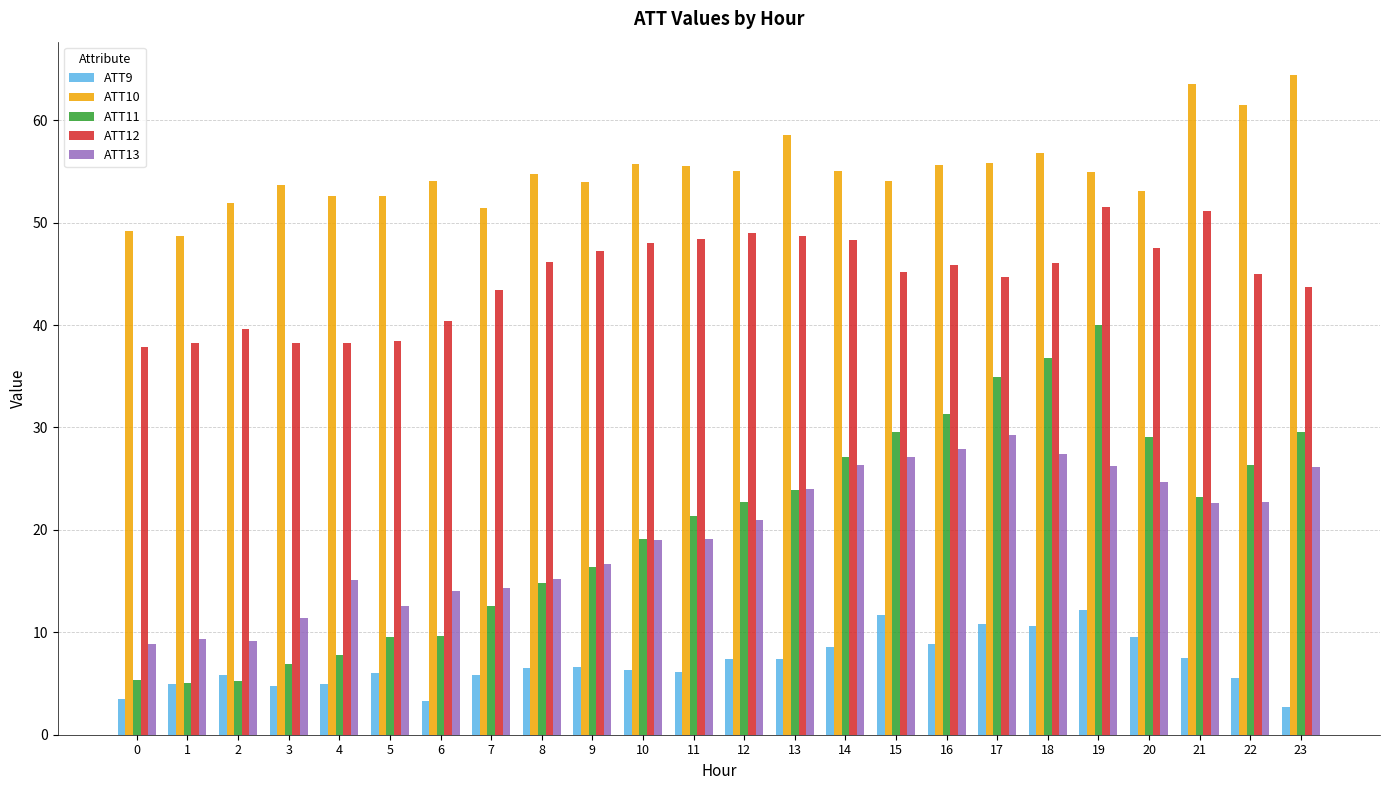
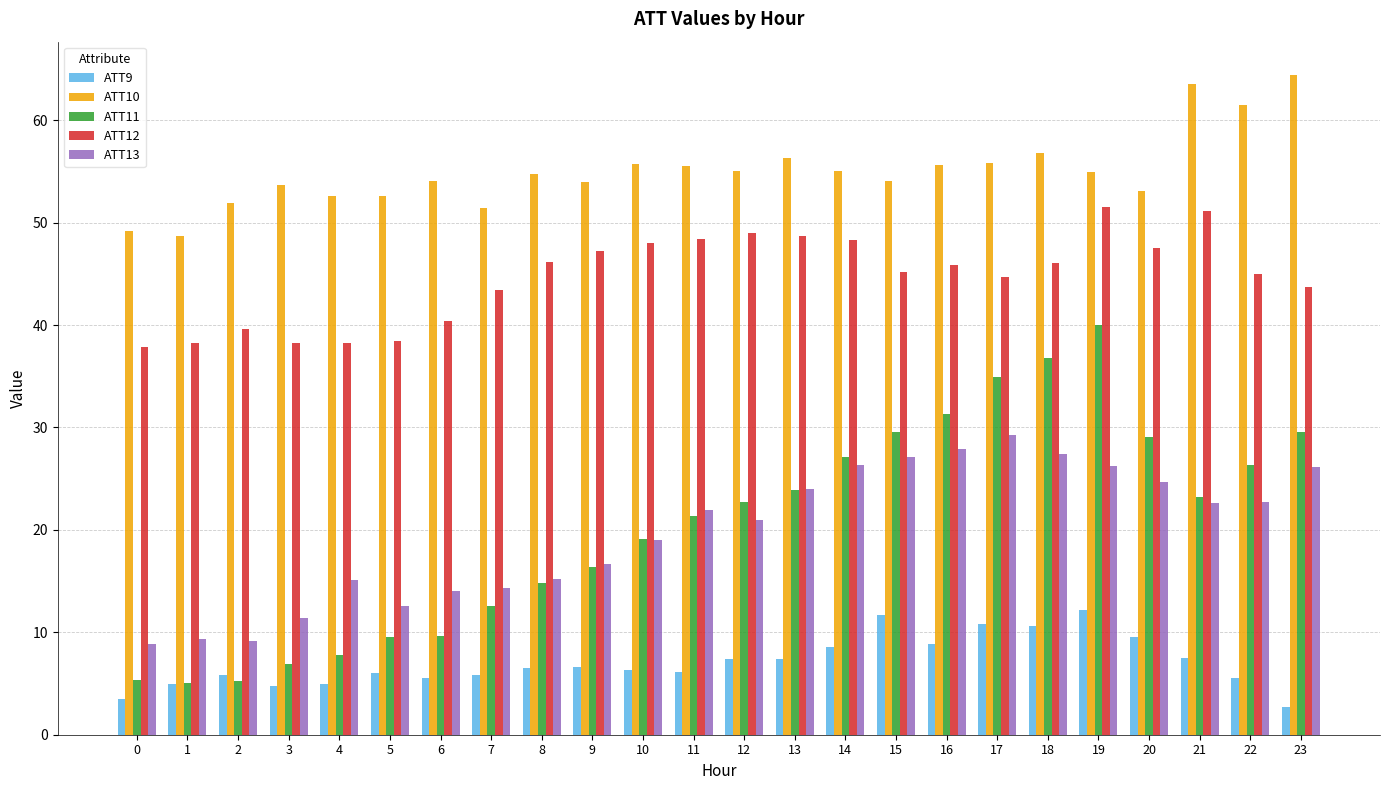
  {
    "ATT9": {
      "0": 3.5,
      "1": 5.0,
      "2": 5.9,
      "3": 4.7,
      "4": 4.9,
      "5": 6.0,
-     "6": 3.3,
+     "6": 5.5,
      "7": 5.8,
      "8": 6.5,
      "9": 6.6,
      "10": 6.4,
      "11": 6.2,
      "12": 7.4,
      "13": 7.4,
      "14": 8.6,
      "15": 11.7,
      "16": 8.8,
      "17": 10.8,
      "18": 10.6,
      "19": 12.2,
      "20": 9.5,
      "21": 7.5,
      "22": 5.6,
      "23": 2.7
    },
    "ATT10": {
      "0": 49.2,
      "1": 48.7,
      "2": 52.0,
      "3": 53.7,
      "4": 52.6,
      "5": 52.6,
      "6": 54.0,
      "7": 51.4,
      "8": 54.8,
      "9": 53.9,
      "10": 55.7,
      "11": 55.5,
      "12": 55.0,
-     "13": 58.5,
+     "13": 56.3,
      "14": 55.1,
      "15": 54.1,
      "16": 55.7,
      "17": 55.9,
      "18": 56.8,
      "19": 55.0,
      "20": 53.1,
      "21": 63.6,
      "22": 61.5,
      "23": 64.5
    },
    "ATT11": {
      "0": 5.3,
      "1": 5.0,
      "2": 5.3,
      "3": 6.9,
      "4": 7.8,
      "5": 9.5,
      "6": 9.6,
      "7": 12.6,
      "8": 14.8,
      "9": 16.3,
      "10": 19.1,
      "11": 21.4,
      "12": 22.7,
      "13": 23.9,
      "14": 27.1,
      "15": 29.6,
      "16": 31.3,
      "17": 34.9,
      "18": 36.8,
      "19": 40.0,
      "20": 29.1,
      "21": 23.2,
      "22": 26.3,
      "23": 29.5
    },
    "ATT12": {
      "0": 37.9,
      "1": 38.2,
      "2": 39.6,
      "3": 38.2,
      "4": 38.2,
      "5": 38.4,
      "6": 40.4,
      "7": 43.5,
      "8": 46.2,
      "9": 47.3,
      "10": 48.0,
      "11": 48.4,
      "12": 49.0,
      "13": 48.7,
      "14": 48.3,
      "15": 45.2,
      "16": 45.9,
      "17": 44.7,
      "18": 46.1,
      "19": 51.5,
      "20": 47.6,
      "21": 51.1,
      "22": 45.0,
      "23": 43.7
    },
    "ATT13": {
      "0": 8.8,
      "1": 9.4,
      "2": 9.1,
      "3": 11.4,
      "4": 15.1,
      "5": 12.6,
      "6": 14.0,
      "7": 14.3,
      "8": 15.2,
      "9": 16.7,
      "10": 19.0,
-     "11": 19.1,
+     "11": 21.9,
      "12": 21.0,
      "13": 24.0,
      "14": 26.4,
      "15": 27.1,
      "16": 27.9,
      "17": 29.3,
      "18": 27.4,
      "19": 26.3,
      "20": 24.6,
      "21": 22.6,
      "22": 22.7,
      "23": 26.1
    }
  }
